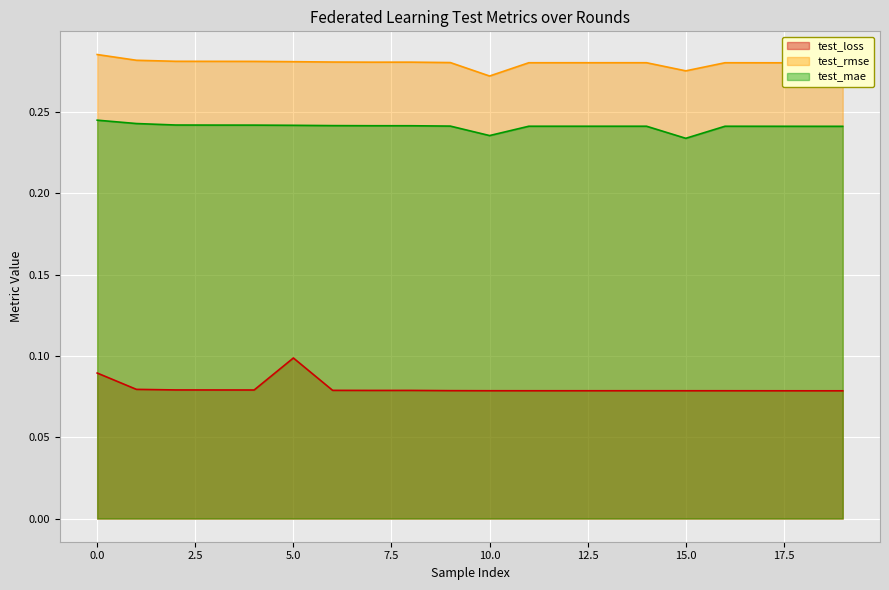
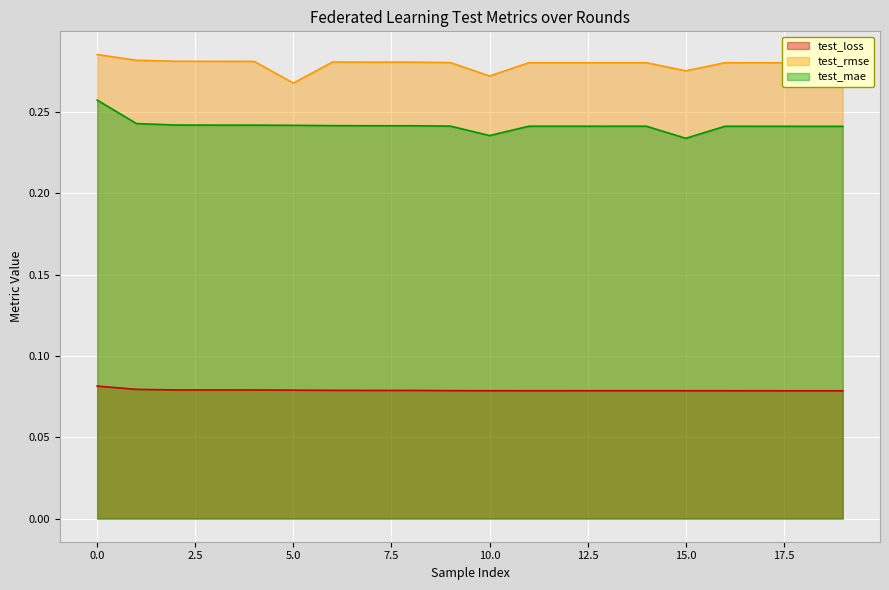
  {
    "test_loss": {
-     "0.0": 0.089,
-     "5.0": 0.099,
+     "0.0": 0.081,
+     "5.0": 0.079,
      "10.0": 0.079,
      "15.0": 0.079
    },
    "test_rmse": {
      "0.0": 0.285,
-     "5.0": 0.281,
+     "5.0": 0.268,
      "10.0": 0.272,
      "15.0": 0.275
    },
    "test_mae": {
-     "0.0": 0.245,
+     "0.0": 0.257,
      "5.0": 0.242,
      "10.0": 0.236,
      "15.0": 0.234
    }
  }
